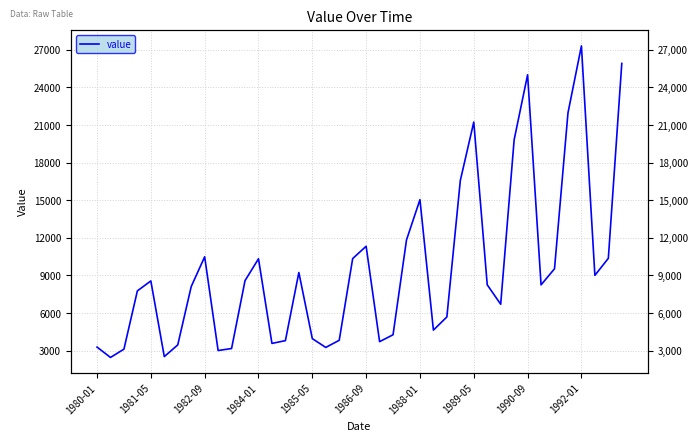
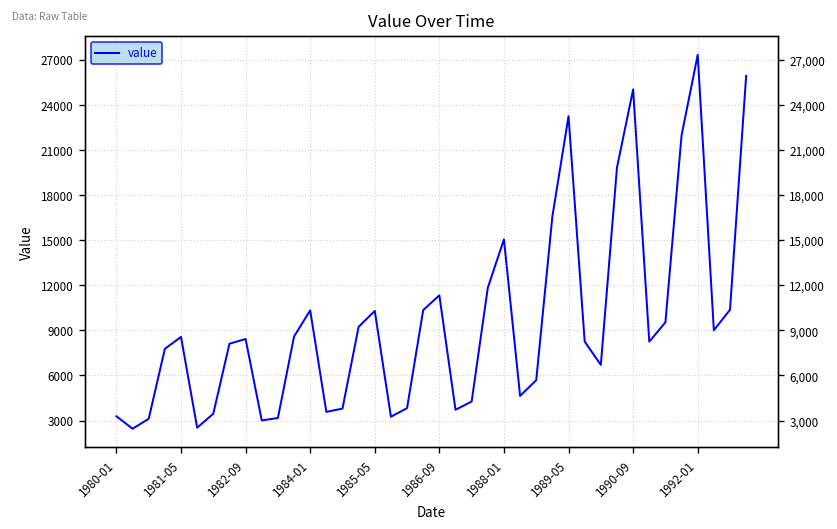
  {
    "1980-01": 3300,
    "1981-05": 8600,
-   "1982-09": 10500,
+   "1982-09": 8400,
    "1984-01": 10300,
-   "1985-05": 4000,
+   "1985-05": 10300,
    "1986-09": 11300,
    "1988-01": 15000,
-   "1989-05": 21200,
+   "1989-05": 23200,
    "1990-09": 25000,
    "1992-01": 27300
  }
